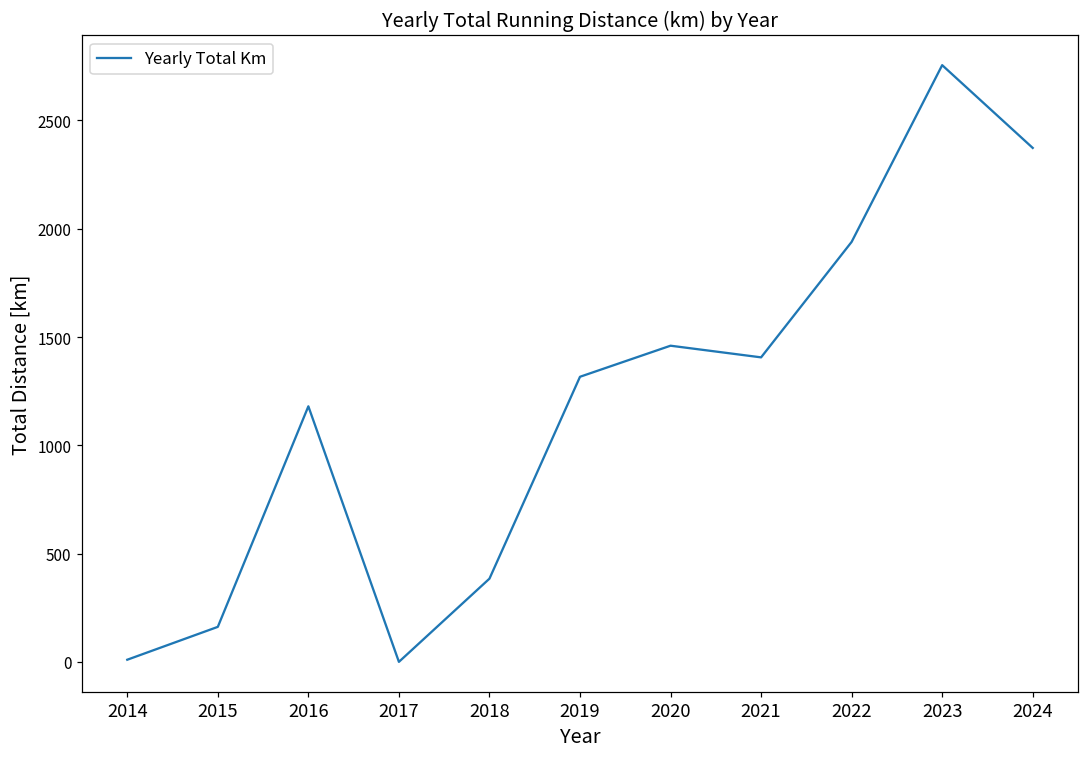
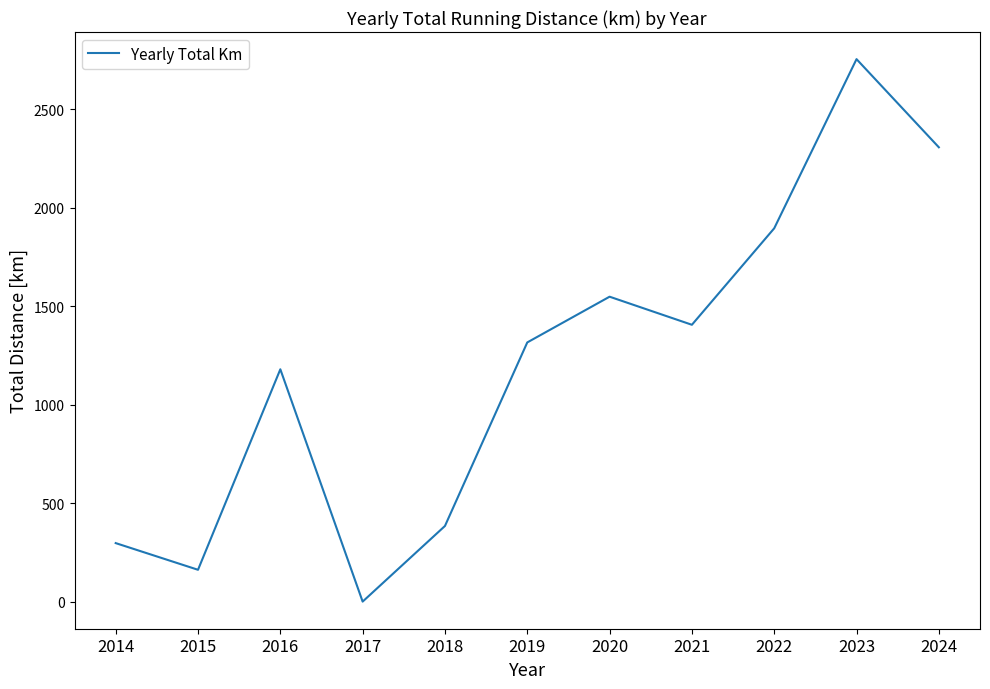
  {
-   "2014": 10,
+   "2014": 300,
    "2015": 160,
    "2016": 1180,
    "2017": 0,
    "2018": 380,
    "2019": 1320,
-   "2020": 1460,
+   "2020": 1550,
    "2021": 1410,
-   "2022": 1940,
+   "2022": 1900,
    "2023": 2760,
-   "2024": 2370
+   "2024": 2310
  }
